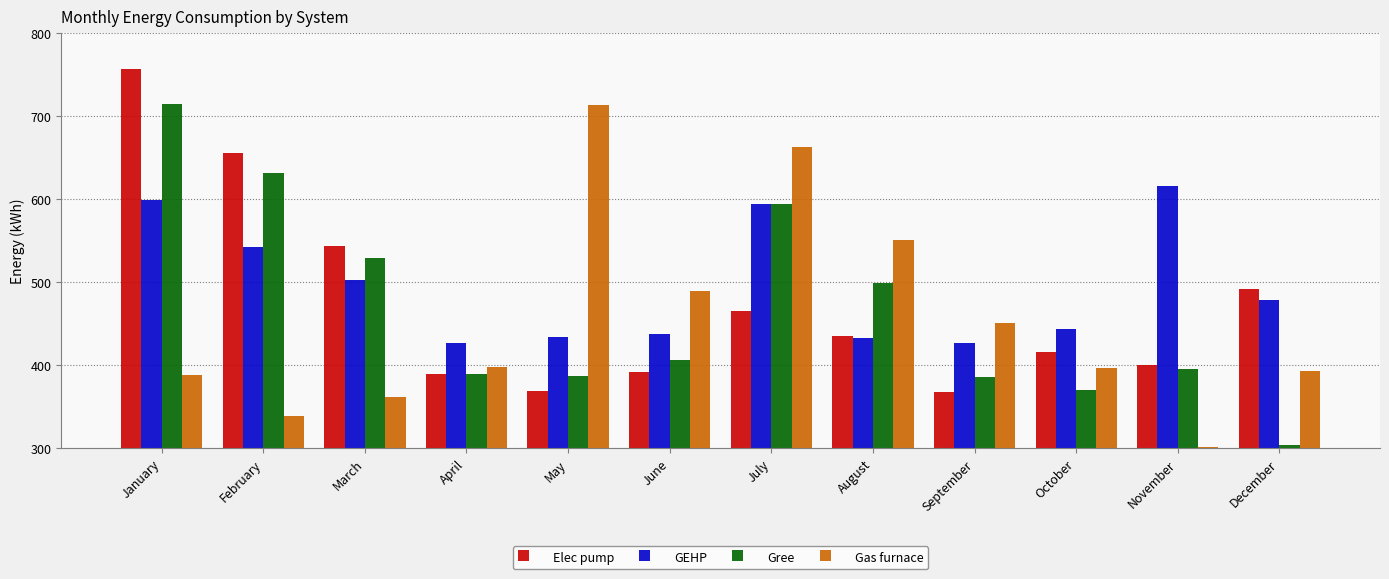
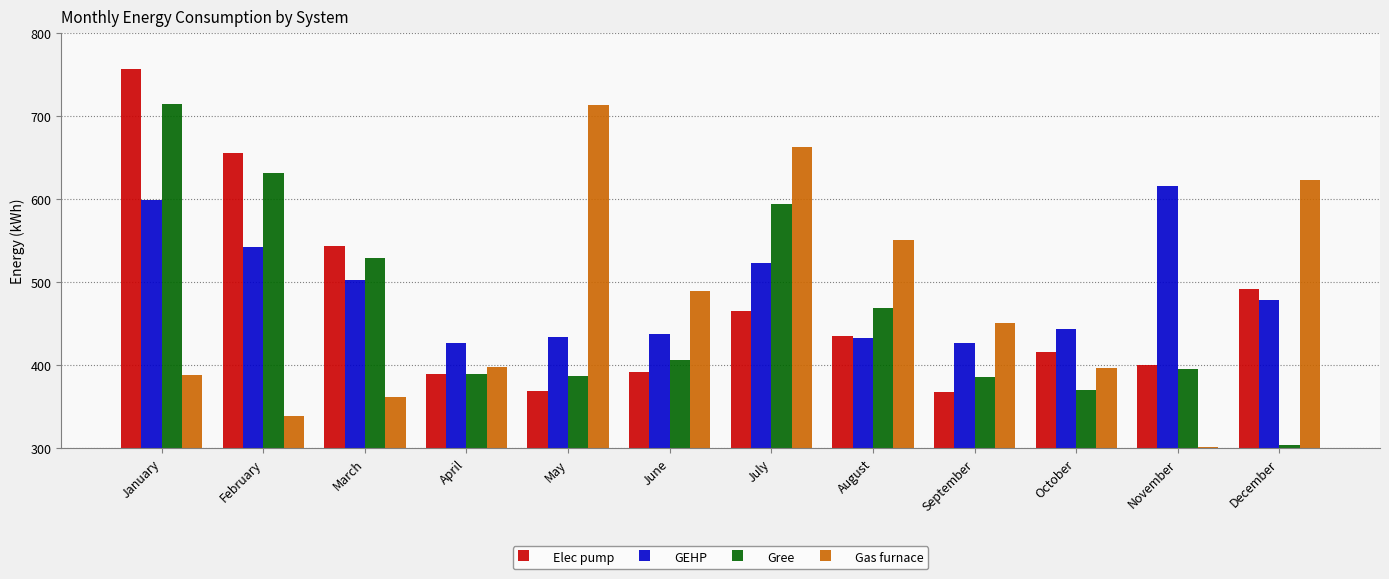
  {
    "Elec pump": {
      "January": 760,
      "February": 660,
      "March": 540,
      "April": 390,
      "May": 370,
      "June": 390,
      "July": 470,
      "August": 440,
      "September": 370,
      "October": 420,
      "November": 400,
      "December": 490
    },
    "GEHP": {
      "January": 600,
      "February": 540,
      "March": 500,
      "April": 430,
      "May": 430,
      "June": 440,
-     "July": 590,
+     "July": 520,
      "August": 430,
      "September": 430,
      "October": 440,
      "November": 620,
      "December": 480
    },
    "Gree": {
      "January": 710,
      "February": 630,
      "March": 530,
      "April": 390,
      "May": 390,
      "June": 410,
      "July": 590,
-     "August": 500,
+     "August": 470,
      "September": 390,
      "October": 370,
      "November": 400,
      "December": 300
    },
    "Gas furnace": {
      "January": 390,
      "February": 340,
      "March": 360,
      "April": 400,
      "May": 710,
      "June": 490,
      "July": 660,
      "August": 550,
      "September": 450,
      "October": 400,
      "November": 300,
-     "December": 390
+     "December": 620
    }
  }
